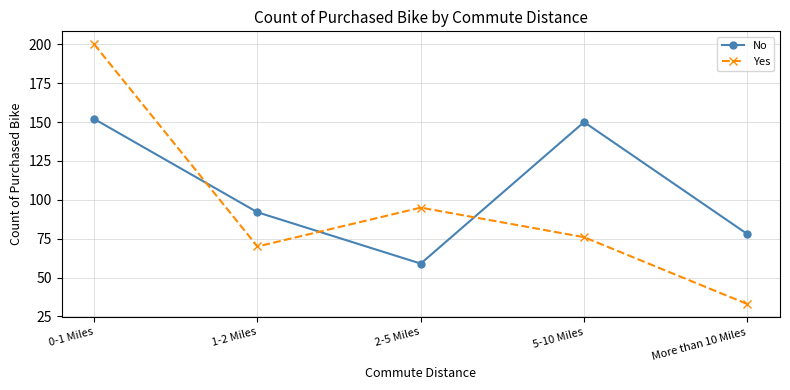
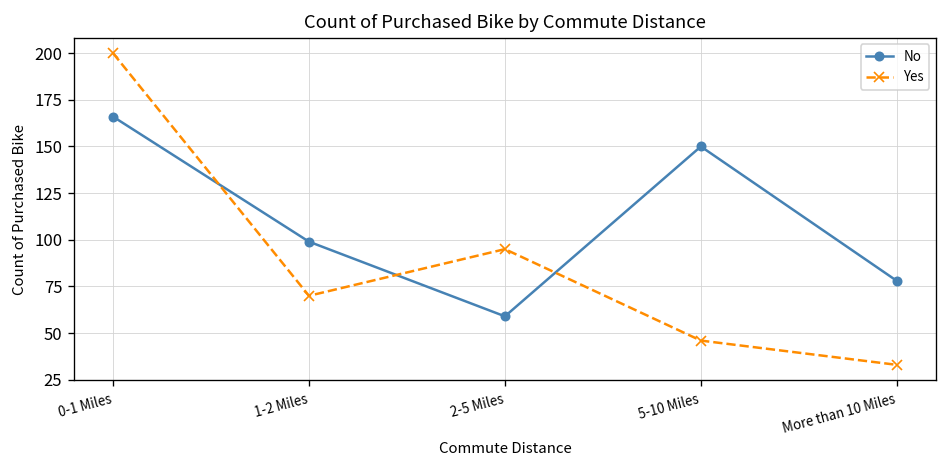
  {
    "No": {
-     "0-1 Miles": 152,
-     "1-2 Miles": 92,
+     "0-1 Miles": 166,
+     "1-2 Miles": 99,
      "2-5 Miles": 59,
      "5-10 Miles": 150,
      "More than 10 Miles": 78
    },
    "Yes": {
      "0-1 Miles": 200,
      "1-2 Miles": 70,
      "2-5 Miles": 95,
-     "5-10 Miles": 76,
+     "5-10 Miles": 46,
      "More than 10 Miles": 33
    }
  }
